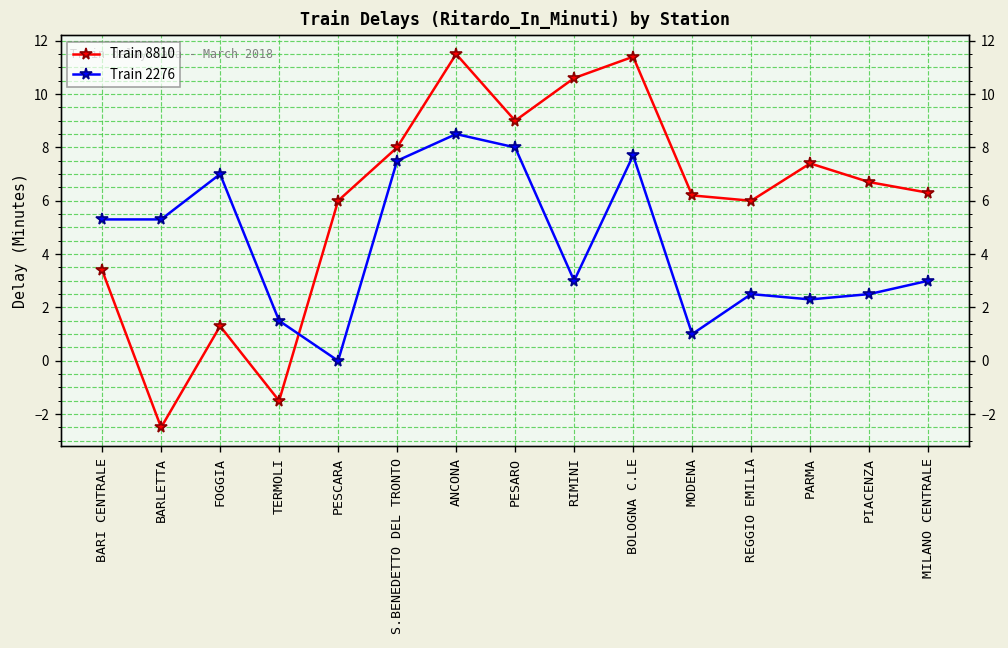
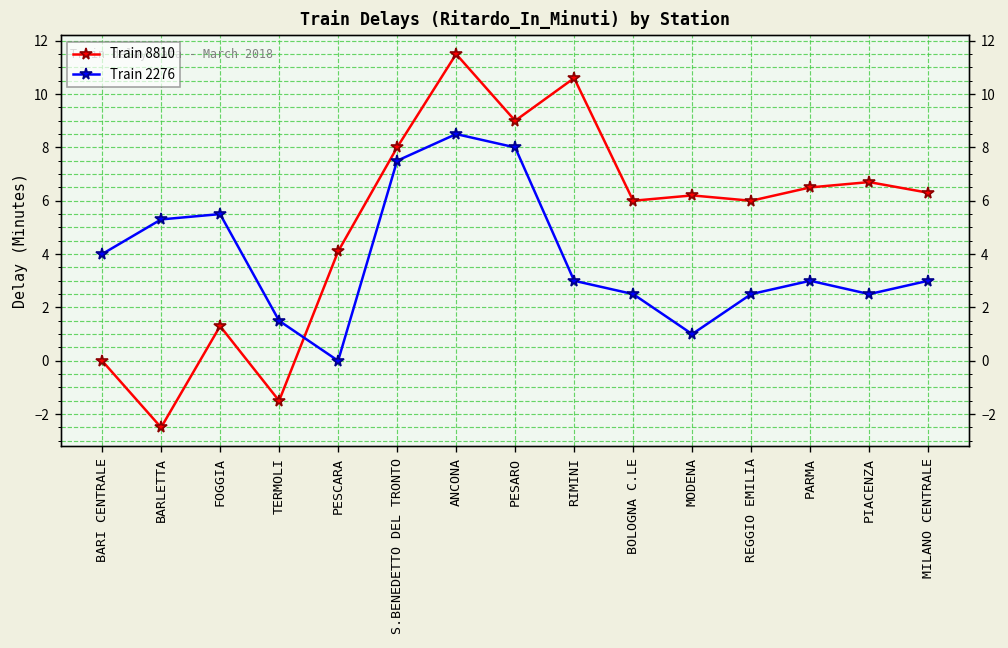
  {
    "Train 8810": {
-     "BARI CENTRALE": 3.4,
+     "BARI CENTRALE": 0.0,
      "BARLETTA": -2.5,
      "FOGGIA": 1.3,
      "TERMOLI": -1.5,
-     "PESCARA": 6.0,
+     "PESCARA": 4.1,
      "S.BENEDETTO DEL TRONTO": 8.0,
      "ANCONA": 11.5,
      "PESARO": 9.0,
      "RIMINI": 10.6,
-     "BOLOGNA C.LE": 11.4,
+     "BOLOGNA C.LE": 6.0,
      "MODENA": 6.2,
      "REGGIO EMILIA": 6.0,
-     "PARMA": 7.4,
+     "PARMA": 6.5,
      "PIACENZA": 6.7,
      "MILANO CENTRALE": 6.3
    },
    "Train 2276": {
-     "BARI CENTRALE": 5.3,
+     "BARI CENTRALE": 4.0,
      "BARLETTA": 5.3,
-     "FOGGIA": 7.0,
+     "FOGGIA": 5.5,
      "TERMOLI": 1.5,
      "PESCARA": 0.0,
      "S.BENEDETTO DEL TRONTO": 7.5,
      "ANCONA": 8.5,
      "PESARO": 8.0,
      "RIMINI": 3.0,
-     "BOLOGNA C.LE": 7.7,
+     "BOLOGNA C.LE": 2.5,
      "MODENA": 1.0,
      "REGGIO EMILIA": 2.5,
-     "PARMA": 2.3,
+     "PARMA": 3.0,
      "PIACENZA": 2.5,
      "MILANO CENTRALE": 3.0
    }
  }
